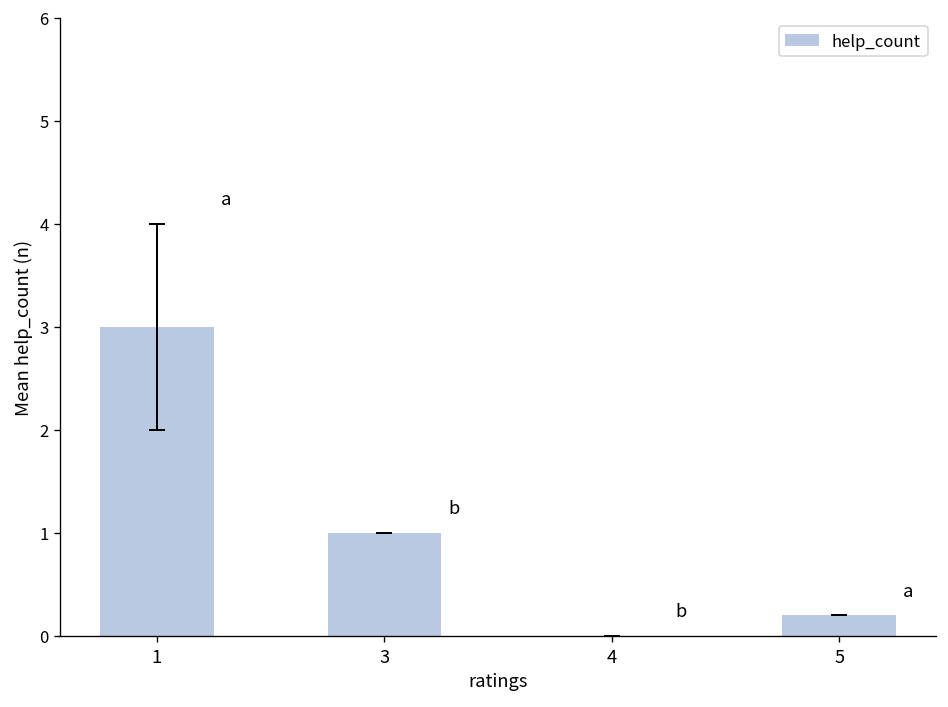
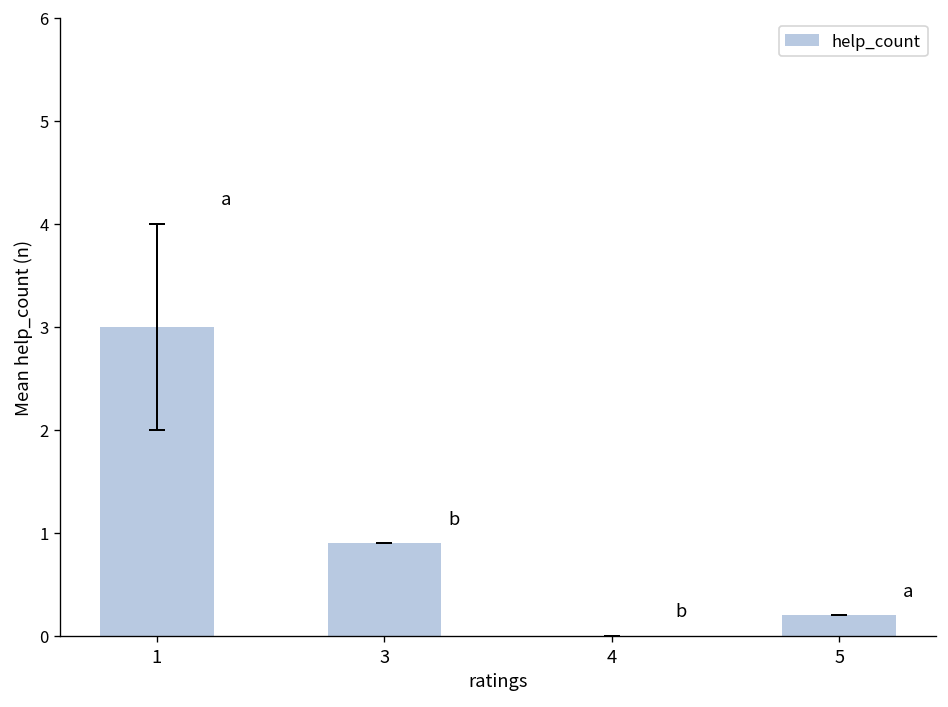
  {
    "help_count": {
      "1": 3.0,
-     "3": 1.0,
+     "3": 0.9,
      "4": 0.0,
      "5": 0.2
    }
  }
